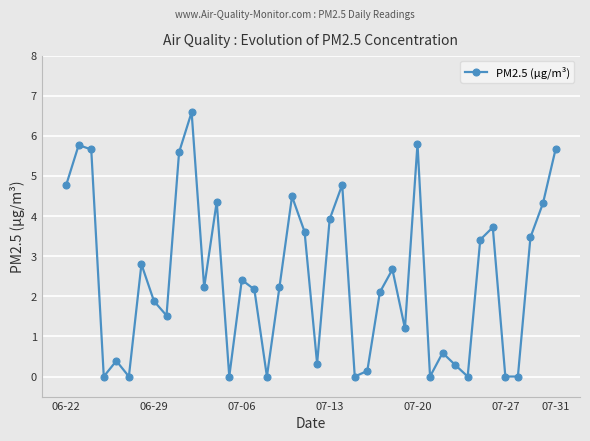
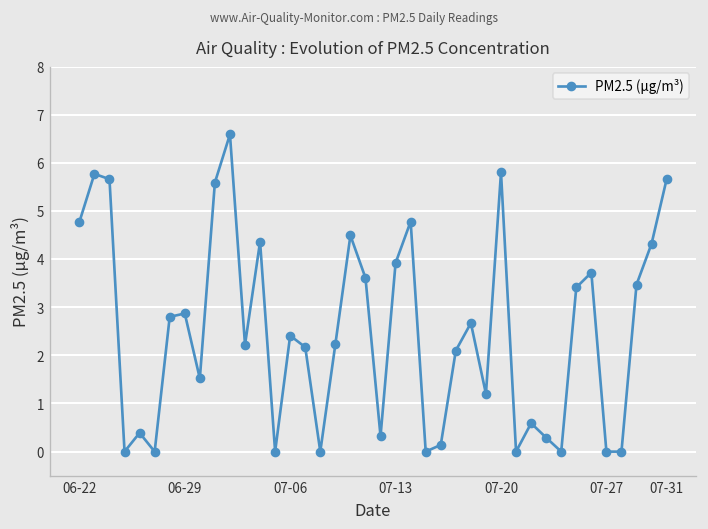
  {
    "06-22": 4.8,
-   "06-29": 1.9,
+   "06-29": 2.9,
    "07-06": 2.4,
    "07-13": 3.9,
    "07-20": 5.8,
    "07-27": 0.0,
    "07-31": 5.7
  }
